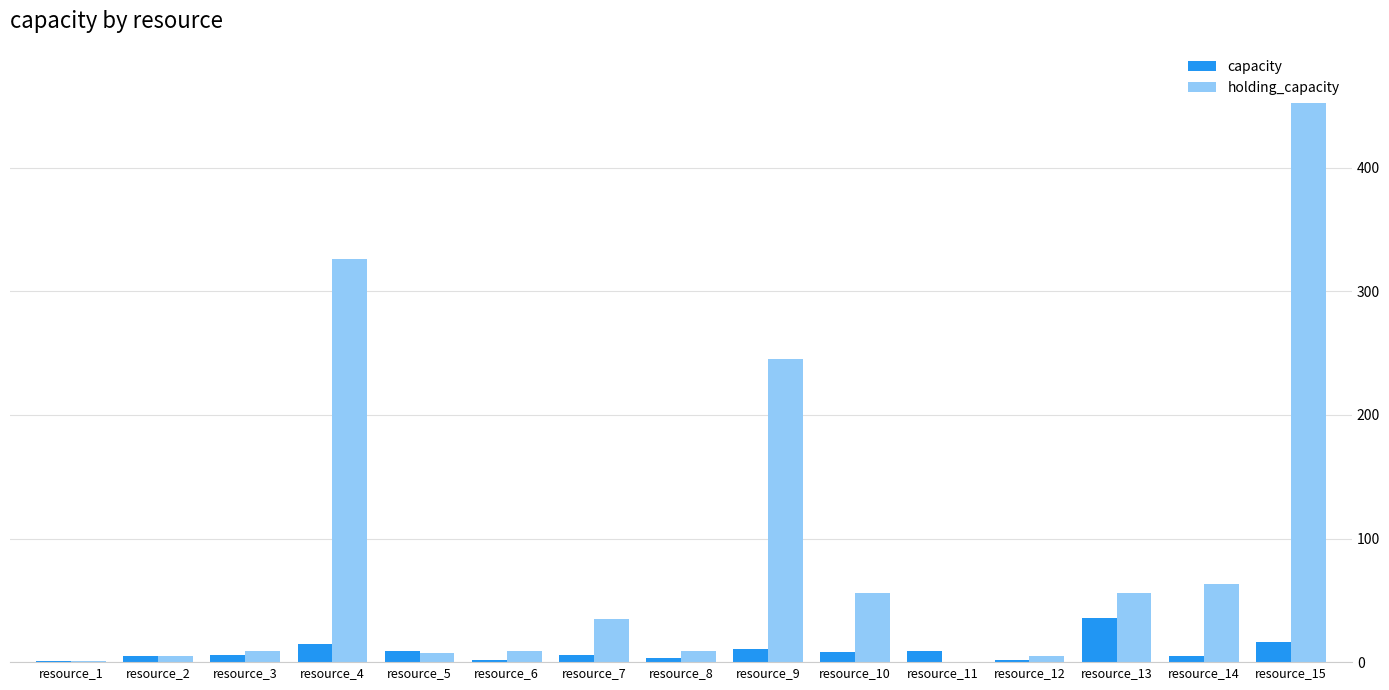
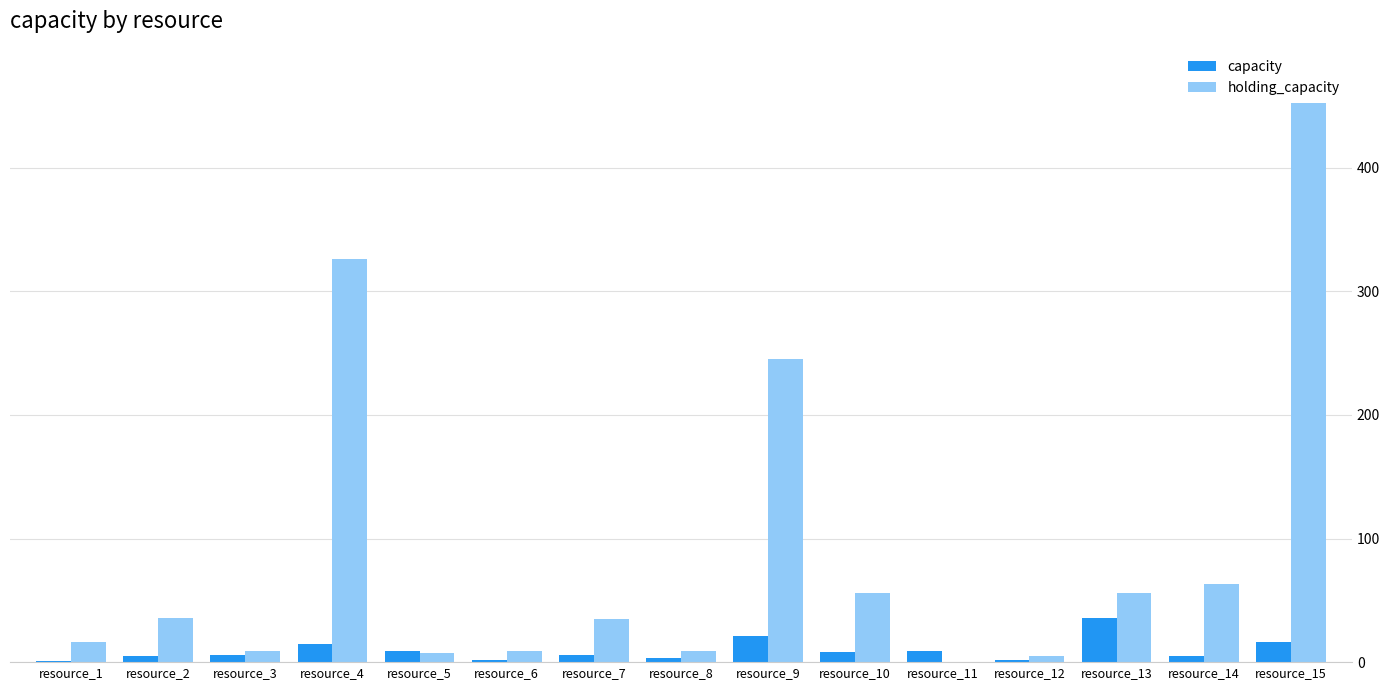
  {
    "capacity": {
      "resource_2": 5,
      "resource_3": 6,
      "resource_4": 15,
      "resource_5": 9,
      "resource_7": 6,
      "resource_8": 3,
-     "resource_9": 11,
+     "resource_9": 21,
      "resource_10": 8,
      "resource_11": 9,
      "resource_13": 36,
      "resource_14": 5,
      "resource_15": 16
    },
    "holding_capacity": {
-     "resource_1": 1,
-     "resource_2": 5,
+     "resource_1": 16,
+     "resource_2": 36,
      "resource_3": 9,
      "resource_4": 326,
      "resource_5": 7,
      "resource_6": 9,
      "resource_7": 35,
      "resource_8": 9,
      "resource_9": 245,
      "resource_10": 56,
      "resource_11": 0,
      "resource_12": 5,
      "resource_13": 56,
      "resource_14": 63,
      "resource_15": 452
    }
  }
